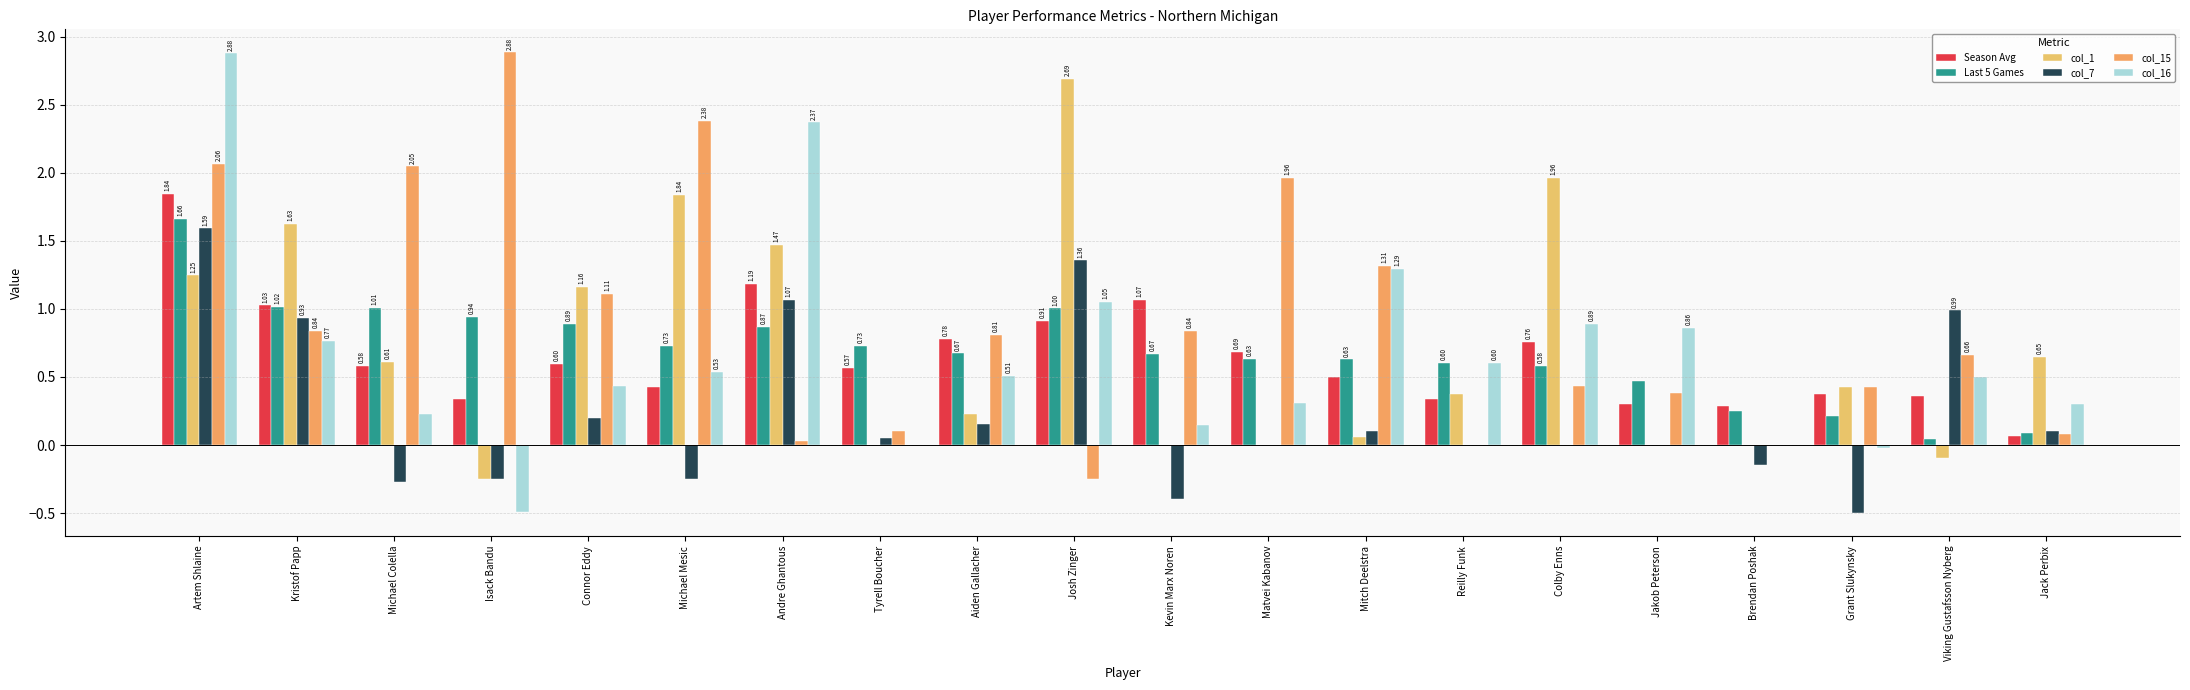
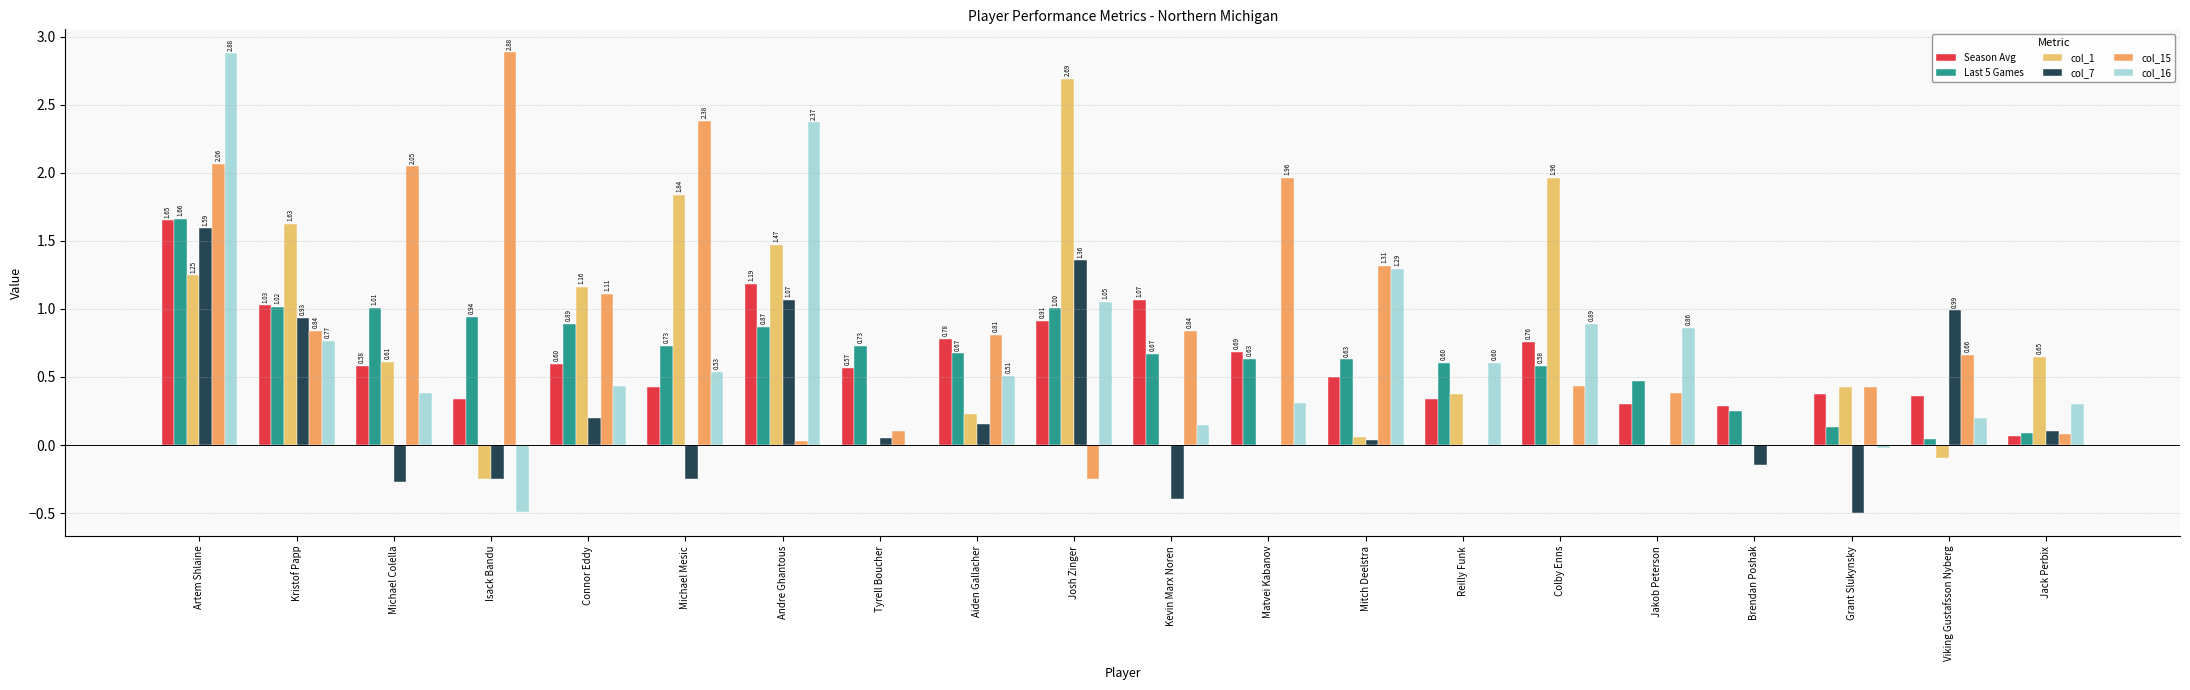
  {
    "Season Avg": {
-     "Artem Shlaine": 1.84,
+     "Artem Shlaine": 1.65,
      "Kristof Papp": 1.03,
      "Michael Colella": 0.58,
      "Connor Eddy": 0.60,
      "Andre Ghantous": 1.19,
      "Tyrell Boucher": 0.57,
      "Aiden Gallacher": 0.78,
      "Josh Zinger": 0.91,
      "Kevin Marx Noren": 1.07,
      "Matvei Kabanov": 0.69,
      "Colby Enns": 0.76
    },
    "Last 5 Games": {
      "Jakob Peterson": 0.47,
      "Brendan Poshak": 0.25,
-     "Grant Slukynsky": 0.21,
+     "Grant Slukynsky": 0.13,
      "Viking Gustafsson Nyberg": 0.04,
      "Jack Perbix": 0.09
    },
    "col_7": {
      "Michael Colella": -0.27,
      "Isack Bandu": -0.25,
      "Connor Eddy": 0.20,
      "Michael Mesic": -0.25,
      "Tyrell Boucher": 0.05,
      "Aiden Gallacher": 0.15,
      "Kevin Marx Noren": -0.40,
      "Matvei Kabanov": 0.00,
-     "Mitch Deelstra": 0.10,
+     "Mitch Deelstra": 0.04,
      "Reilly Funk": 0.00,
      "Colby Enns": 0.00,
      "Jakob Peterson": 0.00,
      "Brendan Poshak": -0.15,
      "Grant Slukynsky": -0.50,
      "Jack Perbix": 0.10
    },
    "col_16": {
-     "Michael Colella": 0.23,
+     "Michael Colella": 0.38,
      "Isack Bandu": -0.49,
      "Connor Eddy": 0.43,
      "Tyrell Boucher": 0.00,
      "Kevin Marx Noren": 0.15,
      "Matvei Kabanov": 0.31,
      "Brendan Poshak": 0.00,
      "Grant Slukynsky": -0.02,
-     "Viking Gustafsson Nyberg": 0.5,
+     "Viking Gustafsson Nyberg": 0.2,
      "Jack Perbix": 0.31
    }
  }
